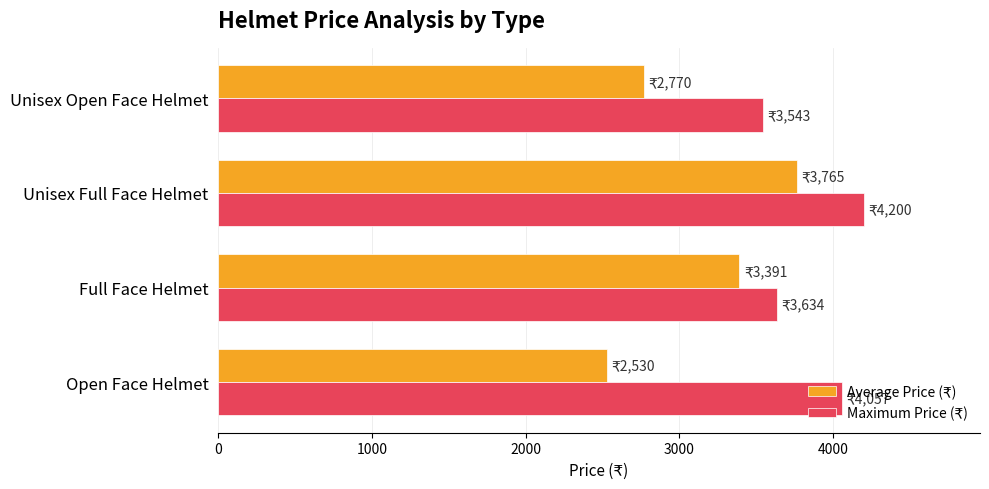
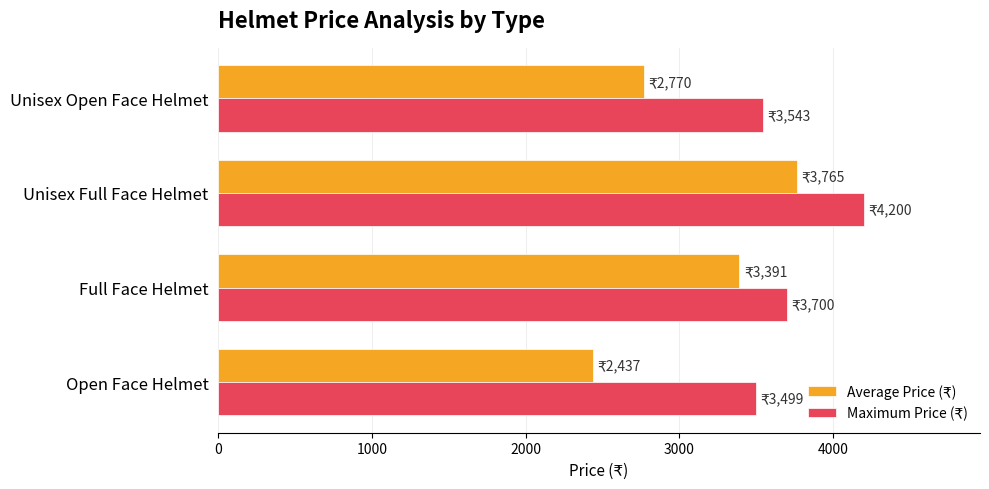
  {
    "Average Price (₹)": {
      "Unisex Open Face Helmet": "2,770",
      "Unisex Full Face Helmet": "3,765",
      "Full Face Helmet": "3,391",
-     "Open Face Helmet": "2,530"
+     "Open Face Helmet": "2,437"
    },
    "Maximum Price (₹)": {
      "Unisex Open Face Helmet": "3,543",
      "Unisex Full Face Helmet": "4,200",
-     "Full Face Helmet": "3,634",
-     "Open Face Helmet": "4,057"
+     "Full Face Helmet": "3,700",
+     "Open Face Helmet": "3,499"
    }
  }
